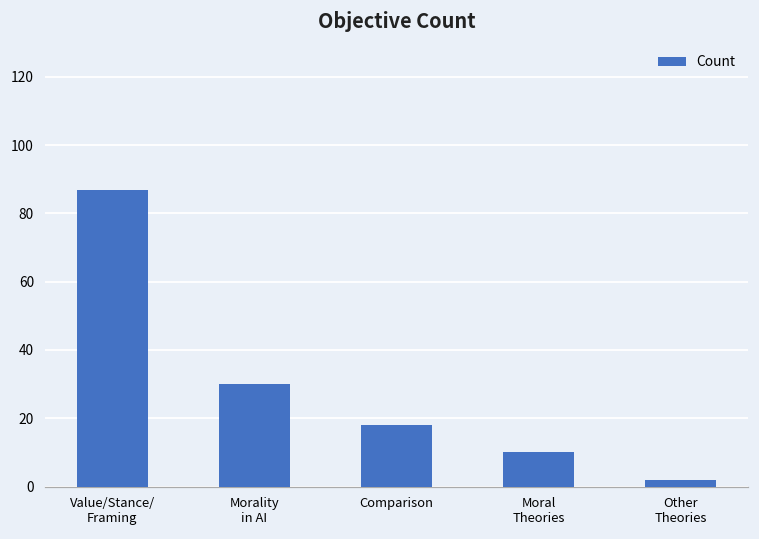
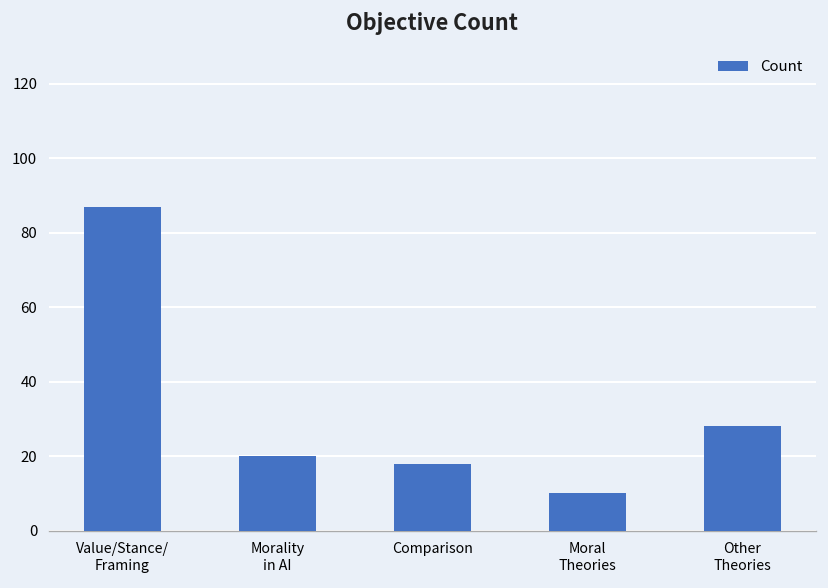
  {
    "Value/Stance/ Framing": 87,
-   "Morality in AI": 30,
+   "Morality in AI": 20,
    "Comparison": 18,
    "Moral Theories": 10,
-   "Other Theories": 2
+   "Other Theories": 28
  }
